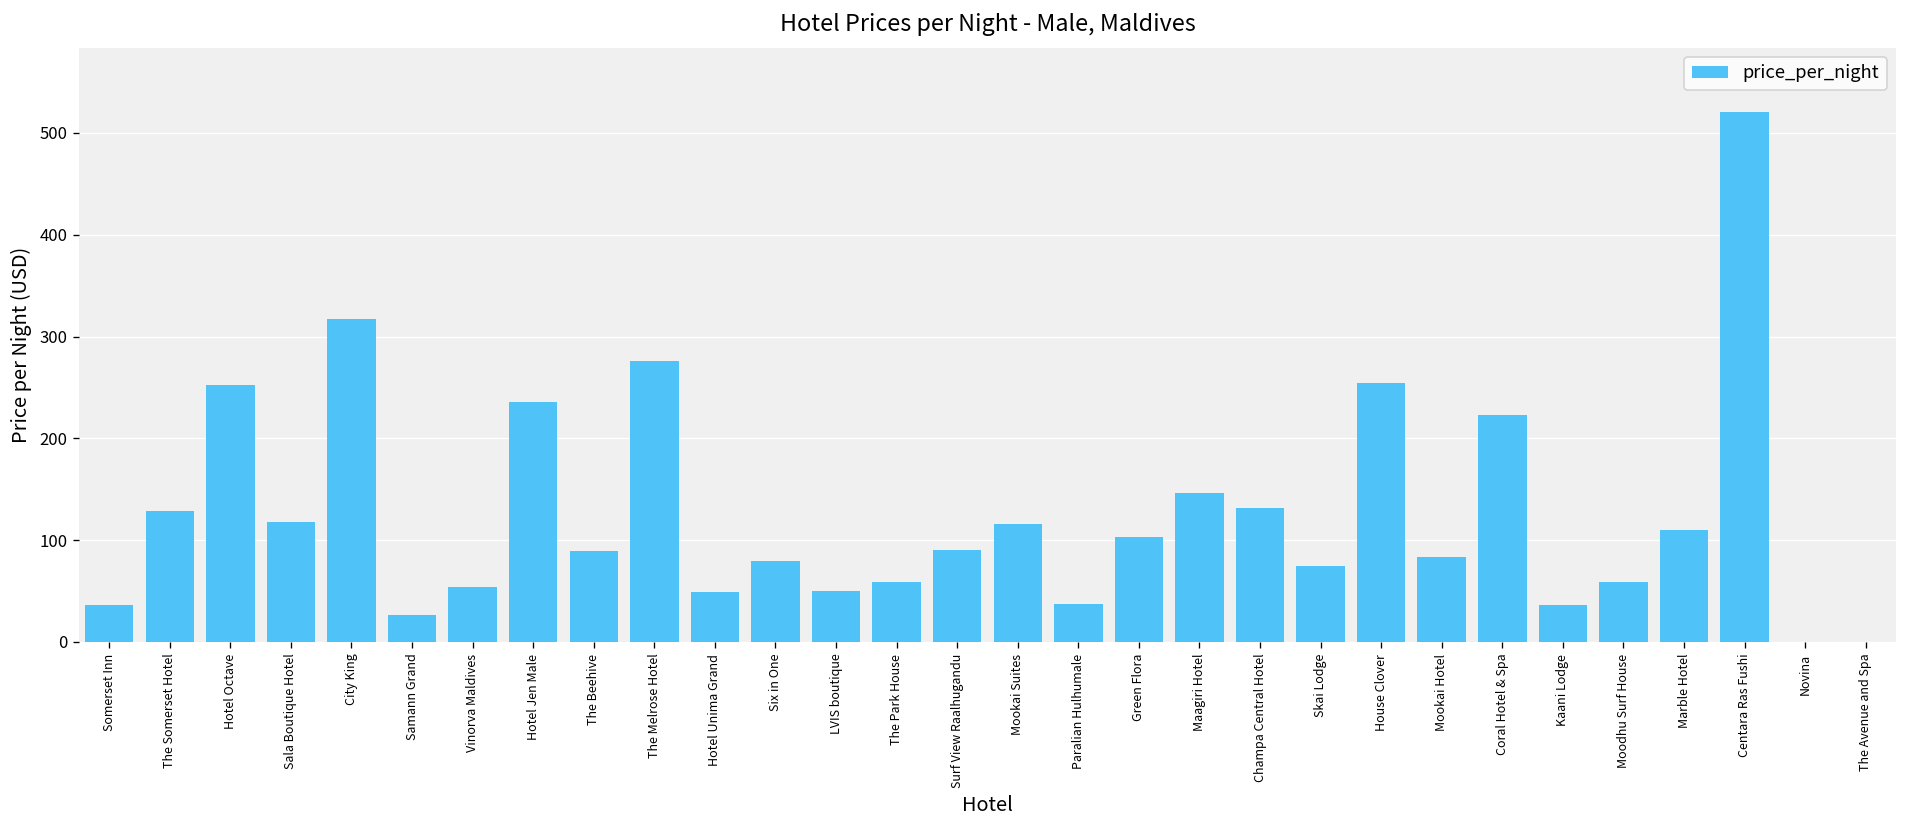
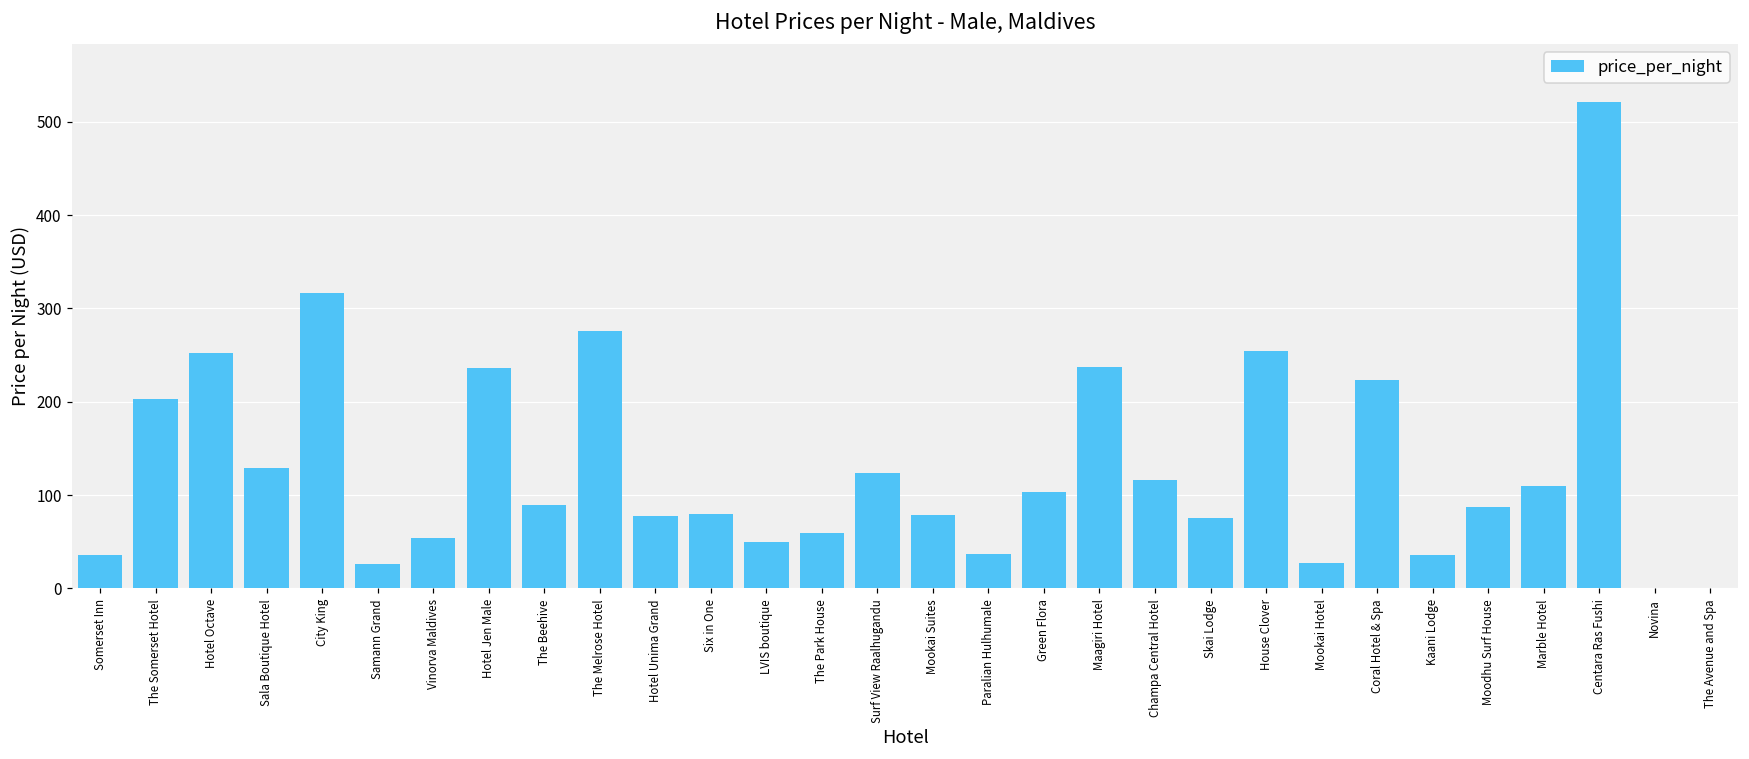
  {
    "Somerset Inn": 40,
-   "The Somerset Hotel": 130,
+   "The Somerset Hotel": 200,
    "Hotel Octave": 250,
-   "Sala Boutique Hotel": 120,
+   "Sala Boutique Hotel": 130,
    "City King": 320,
    "Samann Grand": 30,
    "Vinorva Maldives": 50,
    "Hotel Jen Male": 240,
    "The Beehive": 90,
    "The Melrose Hotel": 280,
-   "Hotel Unima Grand": 50,
+   "Hotel Unima Grand": 80,
    "Six in One": 80,
    "LVIS boutique": 50,
    "The Park House": 60,
-   "Surf View Raalhugandu": 90,
-   "Mookai Suites": 120,
+   "Surf View Raalhugandu": 120,
+   "Mookai Suites": 80,
    "Paralian Hulhumale": 40,
    "Green Flora": 100,
-   "Maagiri Hotel": 150,
-   "Champa Central Hotel": 130,
+   "Maagiri Hotel": 240,
+   "Champa Central Hotel": 120,
    "Skai Lodge": 80,
    "House Clover": 250,
-   "Mookai Hotel": 80,
+   "Mookai Hotel": 30,
    "Coral Hotel & Spa": 220,
    "Kaani Lodge": 40,
-   "Moodhu Surf House": 60,
+   "Moodhu Surf House": 90,
    "Marble Hotel": 110,
    "Centara Ras Fushi": 520,
    "Novina": 0,
    "The Avenue and Spa": 0
  }
